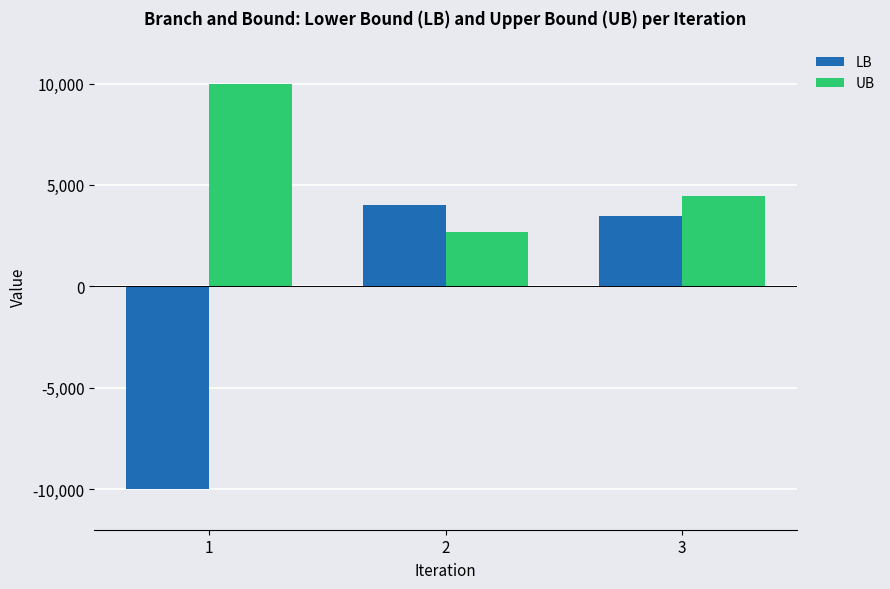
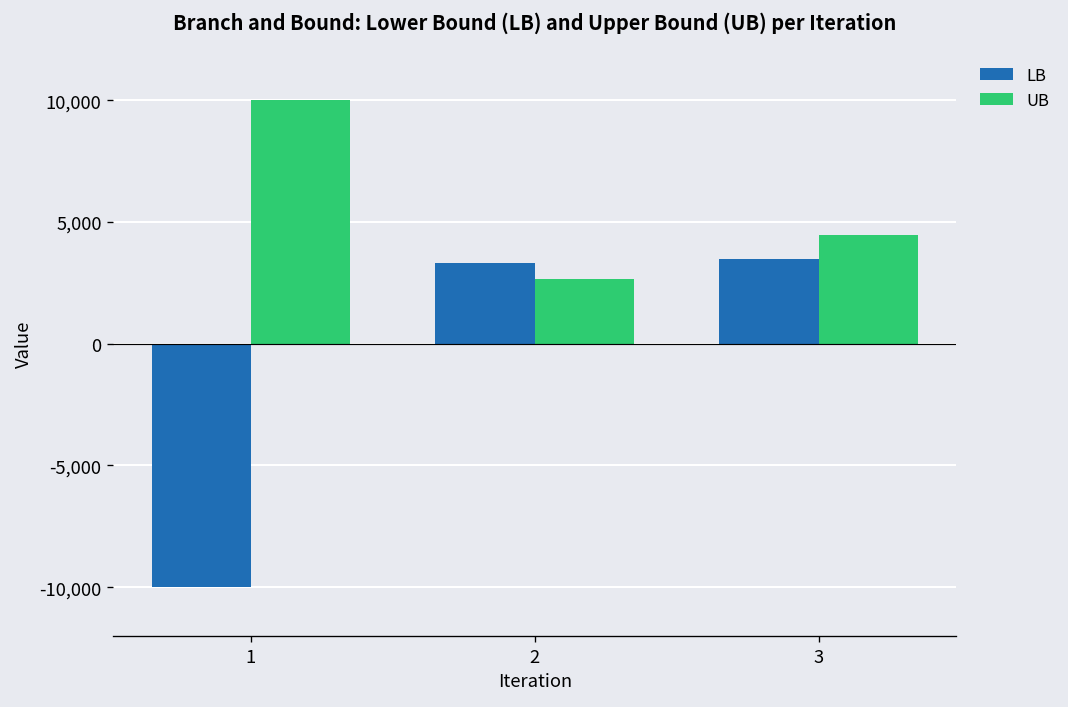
  {
    "LB": {
      "1": "-10,000",
-     "2": "4,000",
+     "2": "3,300",
      "3": "3,500"
    },
    "UB": {
      "1": "10,000",
      "2": "2,700",
      "3": "4,500"
    }
  }
